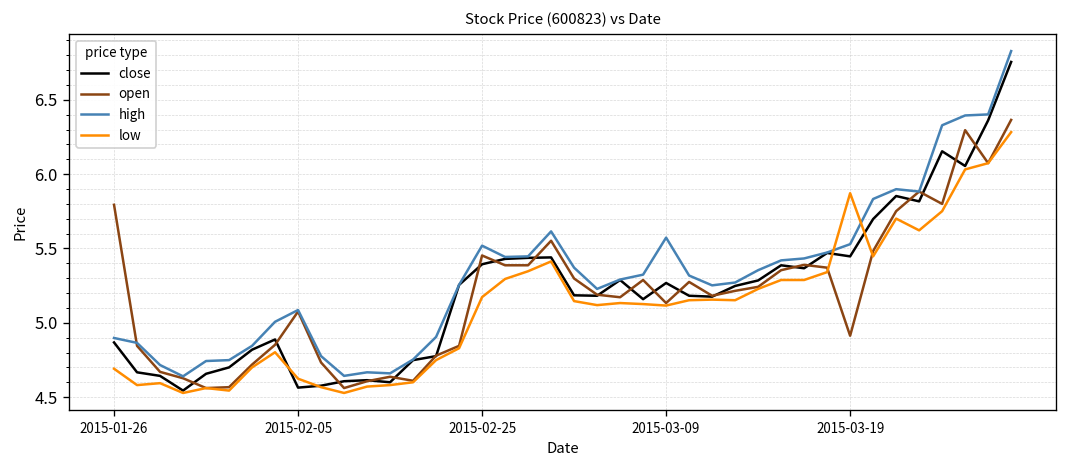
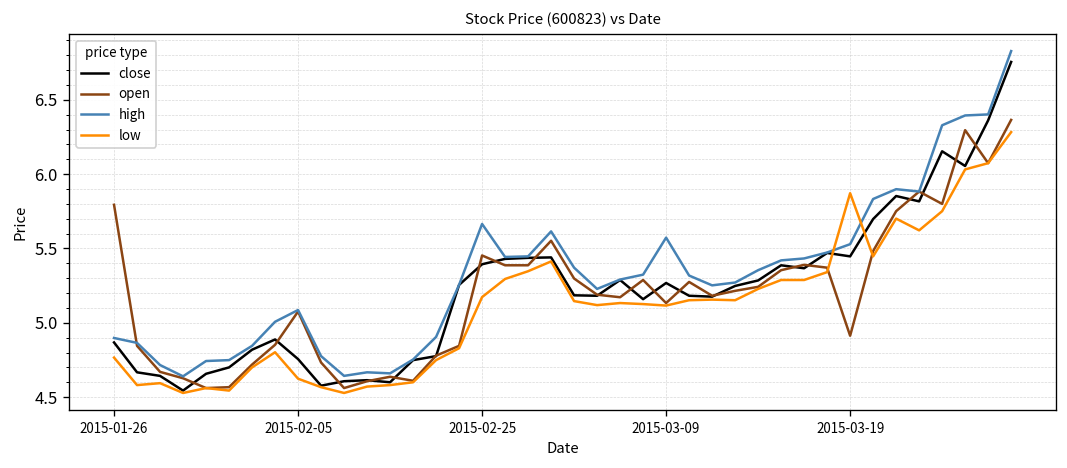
  {
    "close": {
      "2015-01-26": 4.87,
-     "2015-02-05": 4.56,
+     "2015-02-05": 4.76,
      "2015-02-25": 5.39,
      "2015-03-09": 5.27,
      "2015-03-19": 5.45
    },
    "open": {
      "2015-01-26": 5.79,
      "2015-02-25": 5.45,
      "2015-03-19": 4.91
    },
    "high": {
      "2015-01-26": 4.90,
-     "2015-02-25": 5.52,
+     "2015-02-25": 5.67,
      "2015-03-09": 5.57,
      "2015-03-19": 5.53
    },
    "low": {
-     "2015-01-26": 4.69,
+     "2015-01-26": 4.77,
      "2015-02-05": 4.62,
      "2015-02-25": 5.17,
      "2015-03-19": 5.87
    }
  }
